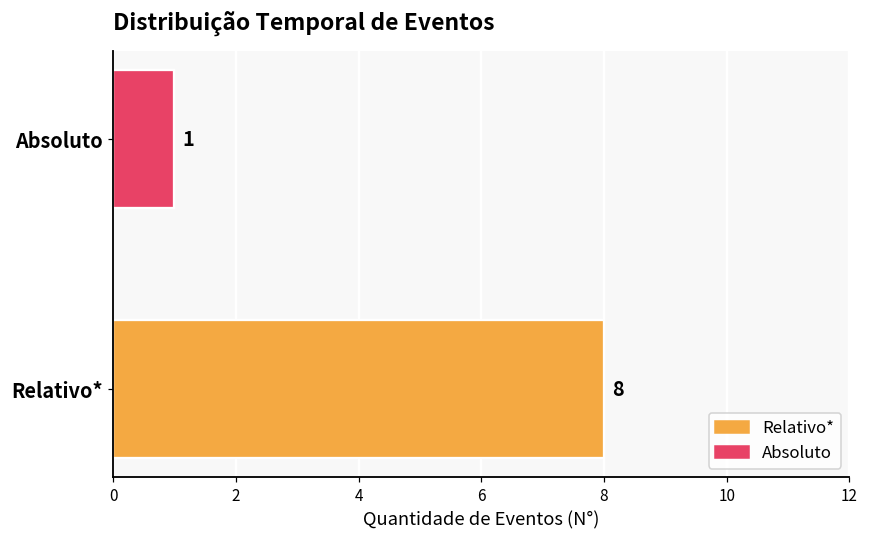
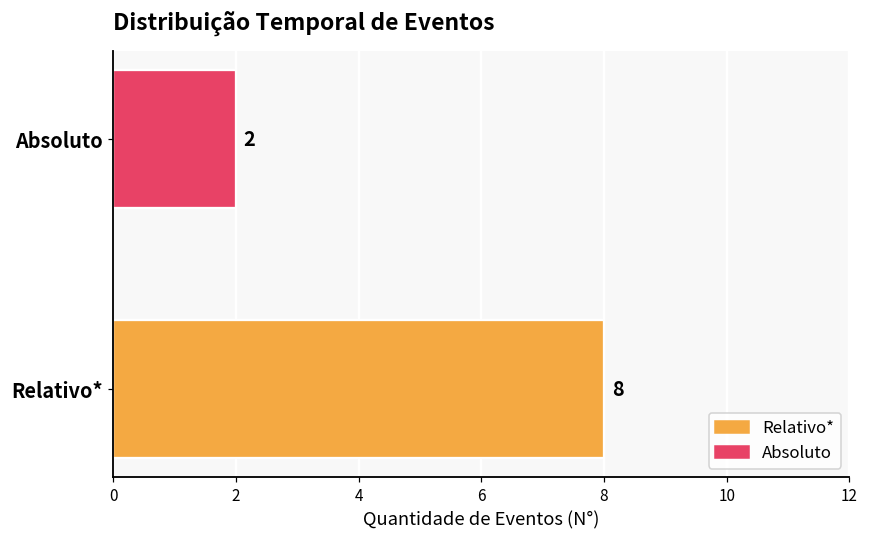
  {
-   "Absoluto": 1,
+   "Absoluto": 2,
    "Relativo*": 8
  }
